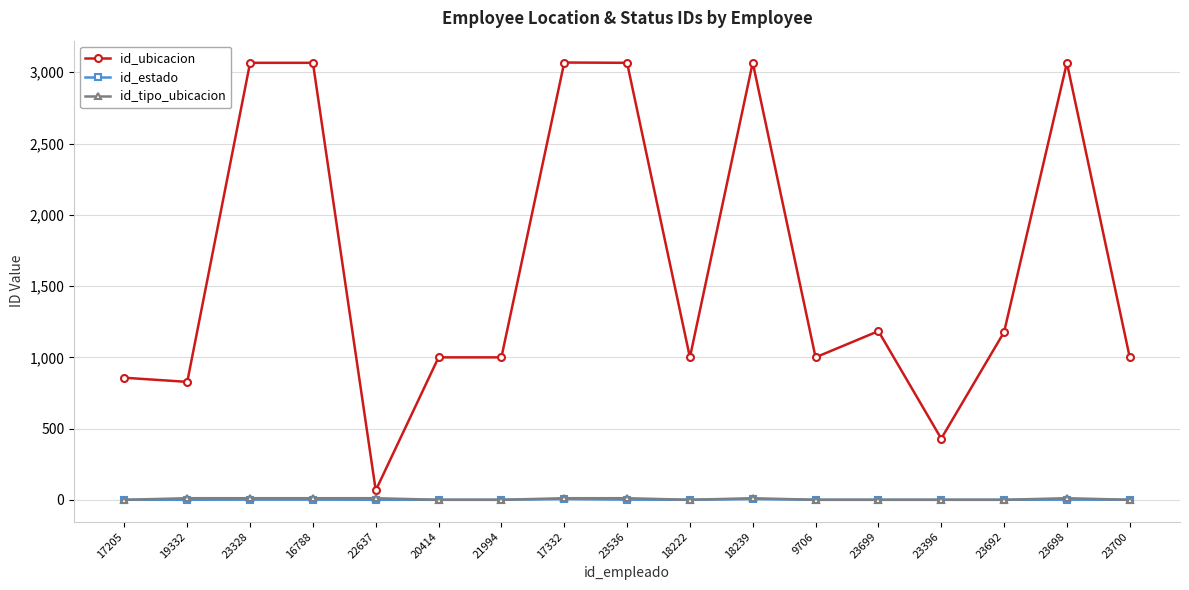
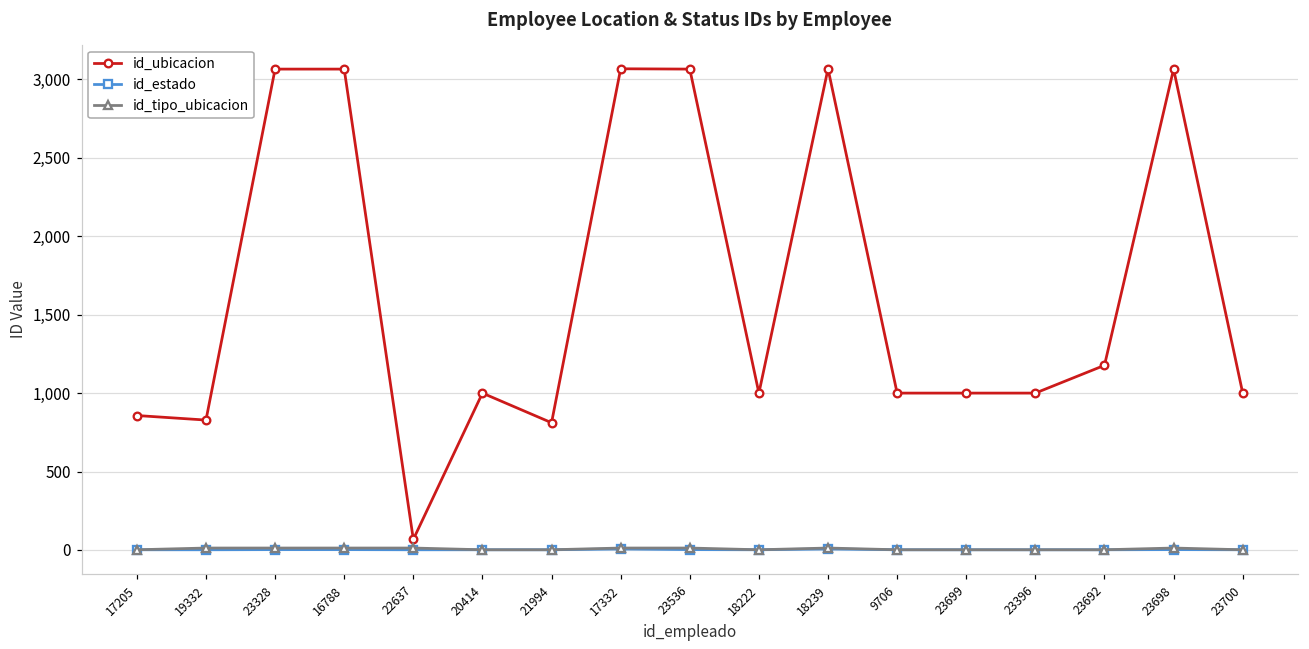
  {
    "id_ubicacion": {
      "17205": "860",
      "19332": "830",
      "23328": "3,070",
      "16788": "3,070",
      "22637": "70",
      "20414": "1,000",
-     "21994": "1,000",
+     "21994": "810",
      "17332": "3,070",
      "23536": "3,070",
      "18222": "1,000",
      "18239": "3,070",
      "9706": "1,000",
-     "23699": "1,180",
-     "23396": "430",
+     "23699": "1,000",
+     "23396": "1,000",
      "23692": "1,180",
      "23698": "3,070",
      "23700": "1,000"
    }
  }
